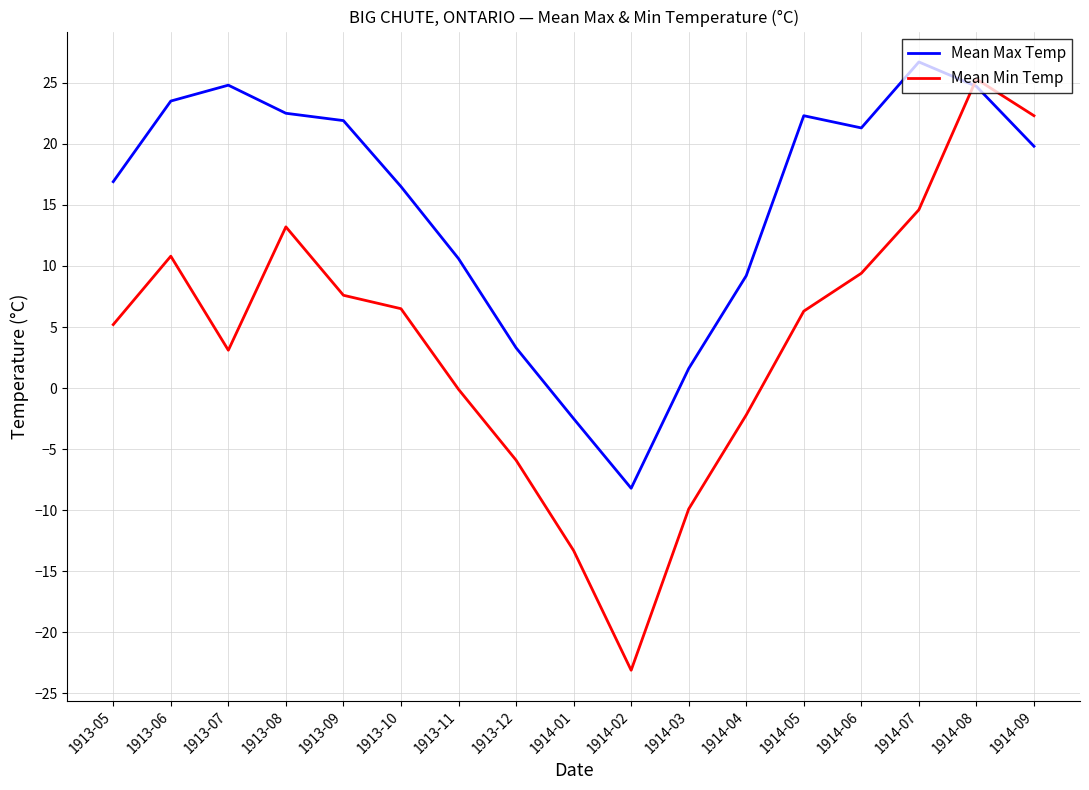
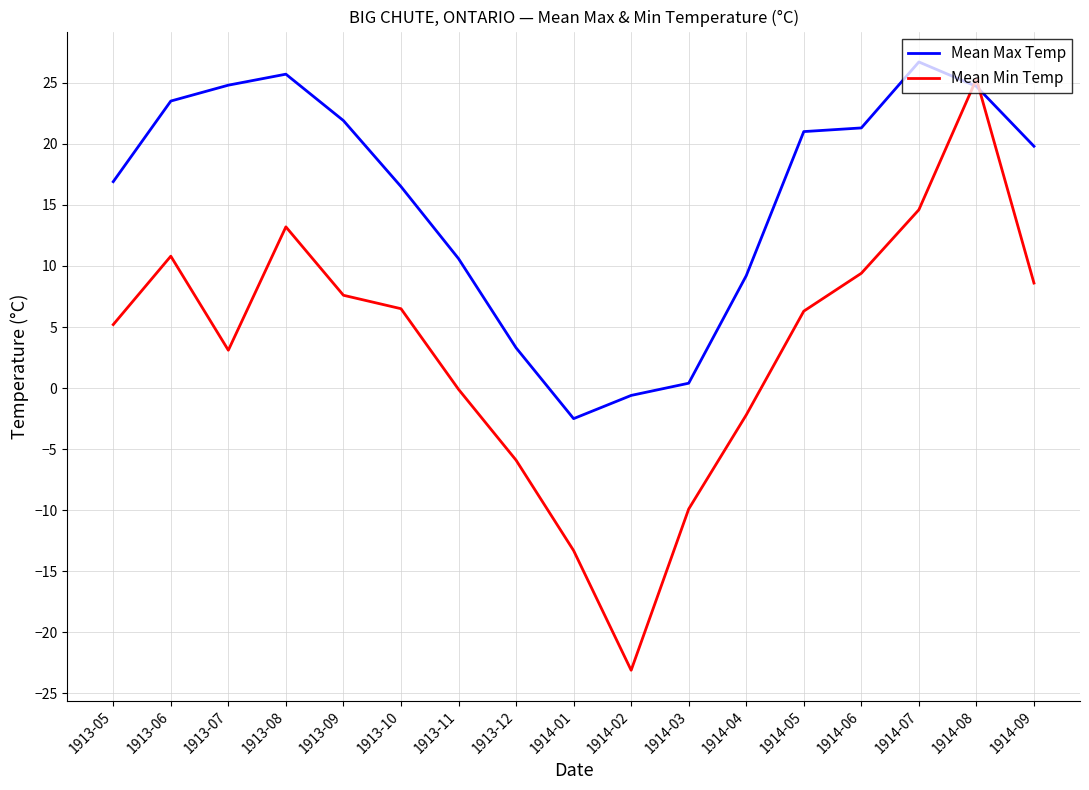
  {
    "Mean Max Temp": {
      "1913-05": 16.9,
      "1913-06": 23.5,
      "1913-07": 24.8,
-     "1913-08": 22.5,
+     "1913-08": 25.7,
      "1913-09": 21.9,
      "1913-10": 16.5,
      "1913-11": 10.6,
      "1913-12": 3.3,
      "1914-01": -2.5,
-     "1914-02": -8.2,
-     "1914-03": 1.6,
+     "1914-02": -0.6,
+     "1914-03": 0.4,
      "1914-04": 9.2,
-     "1914-05": 22.3,
+     "1914-05": 21.0,
      "1914-06": 21.3,
      "1914-09": 19.8
    },
    "Mean Min Temp": {
      "1913-05": 5.2,
      "1913-06": 10.8,
      "1913-07": 3.1,
      "1913-08": 13.2,
      "1913-09": 7.6,
      "1913-10": 6.5,
      "1913-11": -0.1,
      "1913-12": -5.9,
      "1914-01": -13.3,
      "1914-02": -23.1,
      "1914-03": -9.9,
      "1914-04": -2.2,
      "1914-05": 6.3,
      "1914-06": 9.4,
      "1914-07": 14.6,
-     "1914-09": 22.3
+     "1914-09": 8.6
    }
  }
